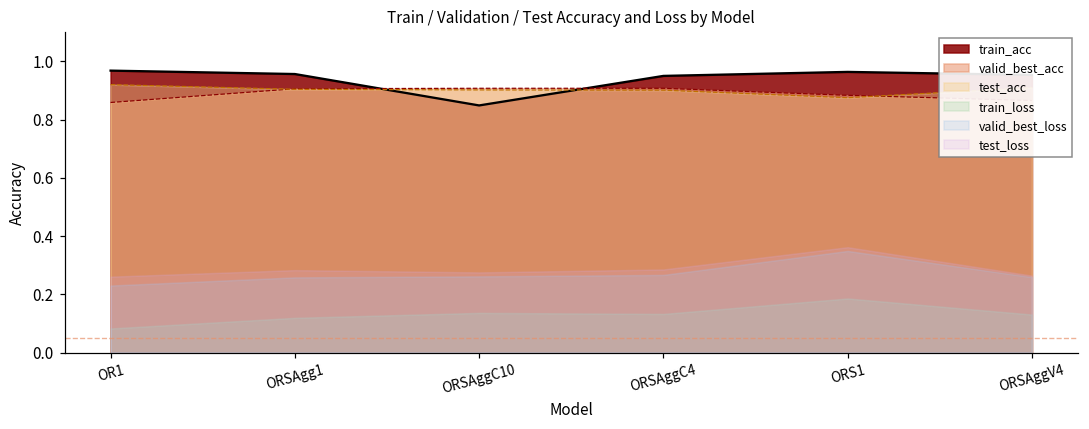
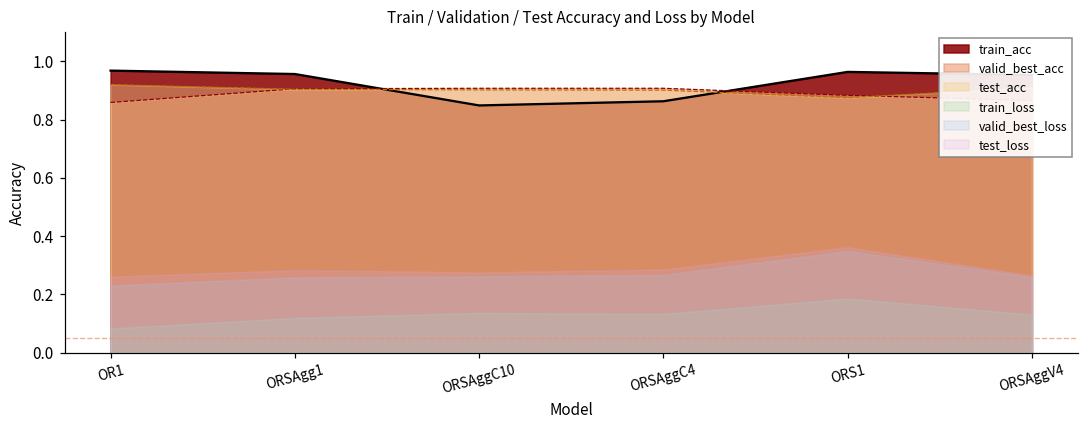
  {
    "train_acc": {
      "OR1": 0.97,
      "ORSAgg1": 0.96,
      "ORSAggC10": 0.85,
-     "ORSAggC4": 0.95,
+     "ORSAggC4": 0.86,
      "ORS1": 0.96
    },
    "valid_best_acc": {
      "OR1": 0.86
    }
  }
